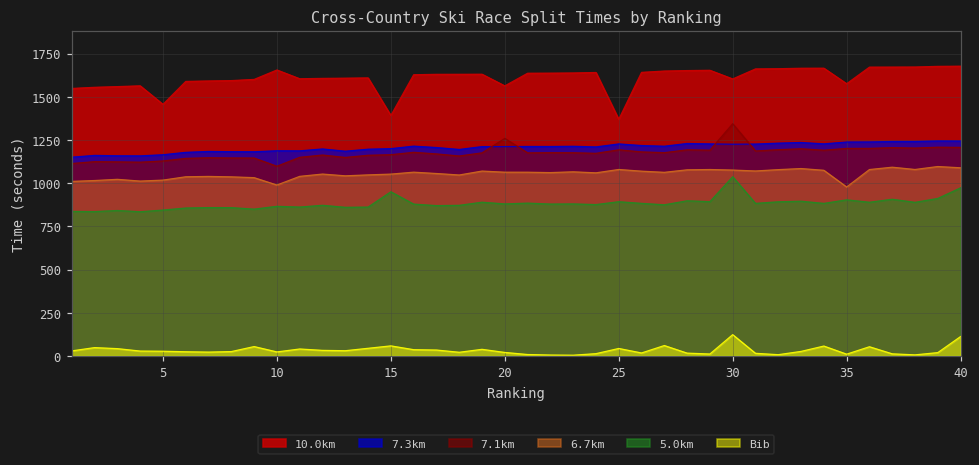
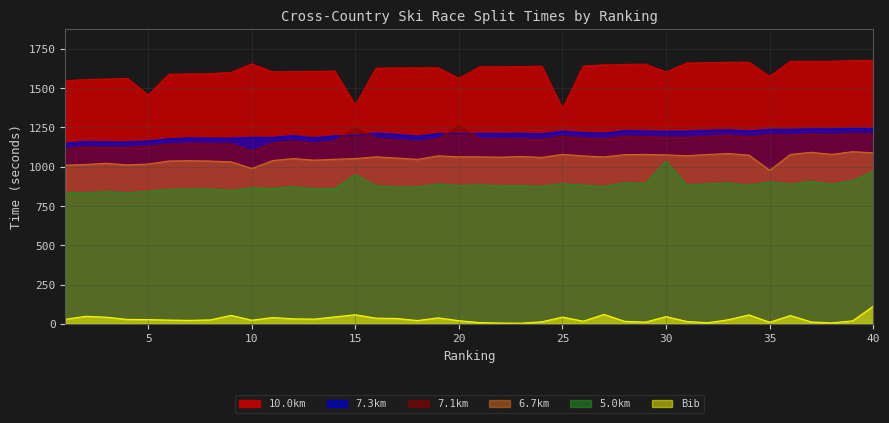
  {
    "10.0km": {
      "5": 1460,
      "10": 1660,
      "15": 1390,
      "20": 1560,
      "25": 1370,
      "30": 1600,
      "35": 1580,
      "40": 1680
    },
    "7.3km": {
      "5": 1160,
      "10": 1190,
      "15": 1200,
      "20": 1210,
      "25": 1230,
      "30": 1230,
      "35": 1240,
      "40": 1240
    },
    "7.1km": {
      "5": 1130,
      "10": 1100,
-     "15": 1160,
+     "15": 1250,
      "20": 1260,
      "25": 1190,
-     "30": 1340,
+     "30": 1190,
      "35": 1200,
      "40": 1210
    },
    "6.7km": {
      "5": 1020,
      "10": 990,
      "15": 1050,
      "20": 1060,
      "25": 1080,
      "30": 1080,
      "35": 980,
      "40": 1090
    },
    "5.0km": {
      "5": 840,
      "10": 870,
      "15": 950,
      "20": 880,
      "25": 890,
      "30": 1040,
      "35": 900,
      "40": 970
    },
    "Bib": {
      "5": 30,
      "10": 20,
      "15": 60,
      "20": 20,
      "25": 40,
-     "30": 120,
+     "30": 50,
      "35": 10,
      "40": 110
    }
  }
